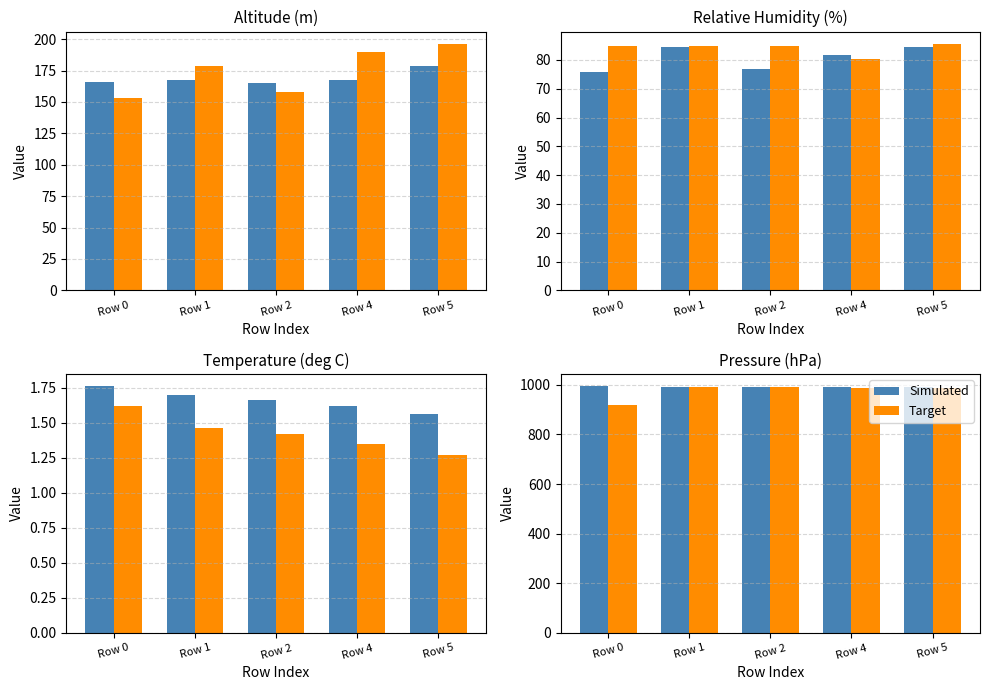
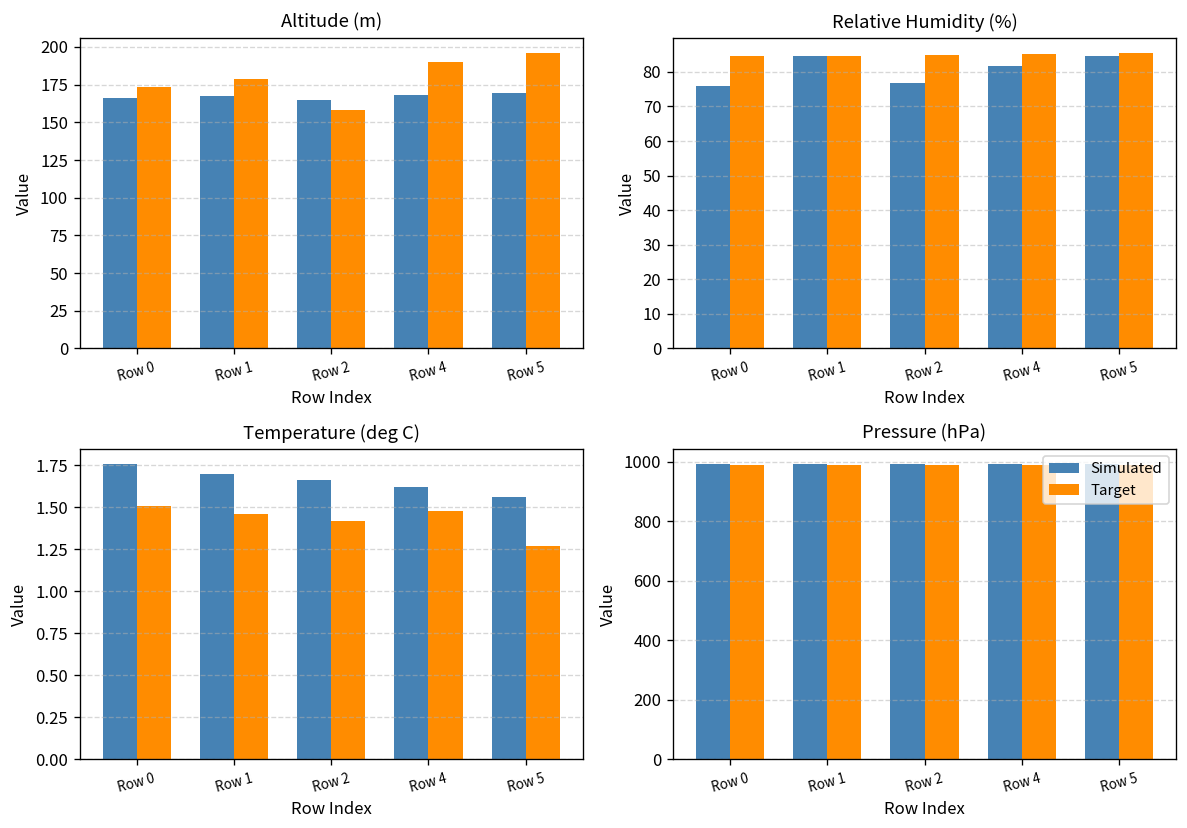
  {
    "Altitude (m)": {
      "Simulated": {
        "Row 0": 166,
        "Row 1": 168,
        "Row 2": 165,
        "Row 4": 168,
-       "Row 5": 179
+       "Row 5": 169
      },
      "Target": {
-       "Row 0": 153,
+       "Row 0": 174,
        "Row 1": 179,
        "Row 2": 158,
        "Row 4": 190,
        "Row 5": 196
      }
    },
    "Relative Humidity (%)": {
      "Simulated": {
        "Row 0": 76,
        "Row 1": 85,
        "Row 2": 77,
        "Row 4": 82,
        "Row 5": 85
      },
      "Target": {
        "Row 0": 85,
        "Row 1": 85,
        "Row 2": 85,
-       "Row 4": 80,
+       "Row 4": 85,
        "Row 5": 86
      }
    },
    "Temperature (deg C)": {
      "Simulated": {
        "Row 0": 1.76,
        "Row 1": 1.70,
        "Row 2": 1.66,
        "Row 4": 1.62,
        "Row 5": 1.56
      },
      "Target": {
-       "Row 0": 1.62,
+       "Row 0": 1.51,
        "Row 1": 1.46,
        "Row 2": 1.42,
-       "Row 4": 1.35,
+       "Row 4": 1.48,
        "Row 5": 1.27
      }
    },
    "Pressure (hPa)": {
      "Simulated": {
        "Row 0": 990,
        "Row 1": 990,
        "Row 2": 990,
        "Row 4": 990
      },
      "Target": {
-       "Row 0": 920,
+       "Row 0": 990,
        "Row 1": 990,
        "Row 2": 990,
        "Row 4": 990
      }
    }
  }
